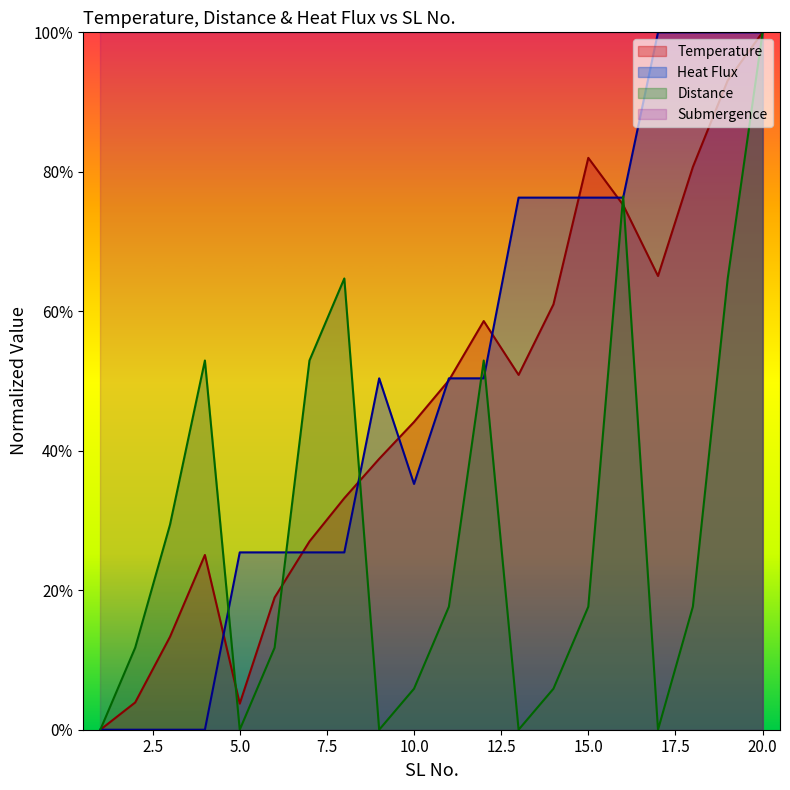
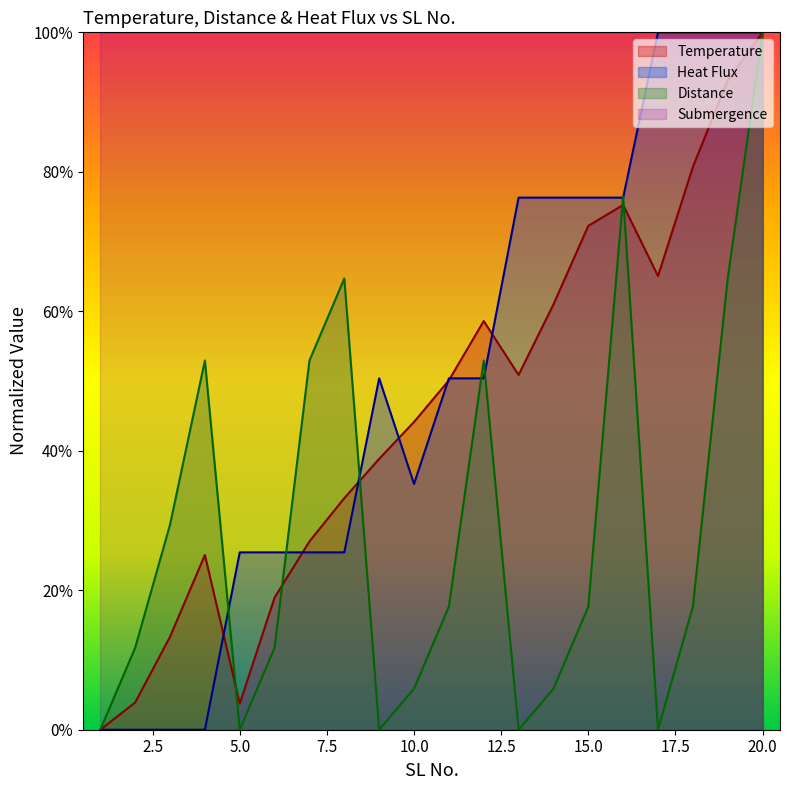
  {
    "Temperature": {
      "5.0": "4%",
      "10.0": "44%",
-     "15.0": "82%"
+     "15.0": "72%"
    },
    "Heat Flux": {
      "5.0": "25%",
      "10.0": "35%",
      "15.0": "76%"
    },
    "Distance": {
      "5.0": "0%",
      "10.0": "6%",
      "15.0": "18%"
    },
    "Submergence": {
      "5.0": "100%",
      "10.0": "100%",
      "15.0": "100%"
    }
  }
